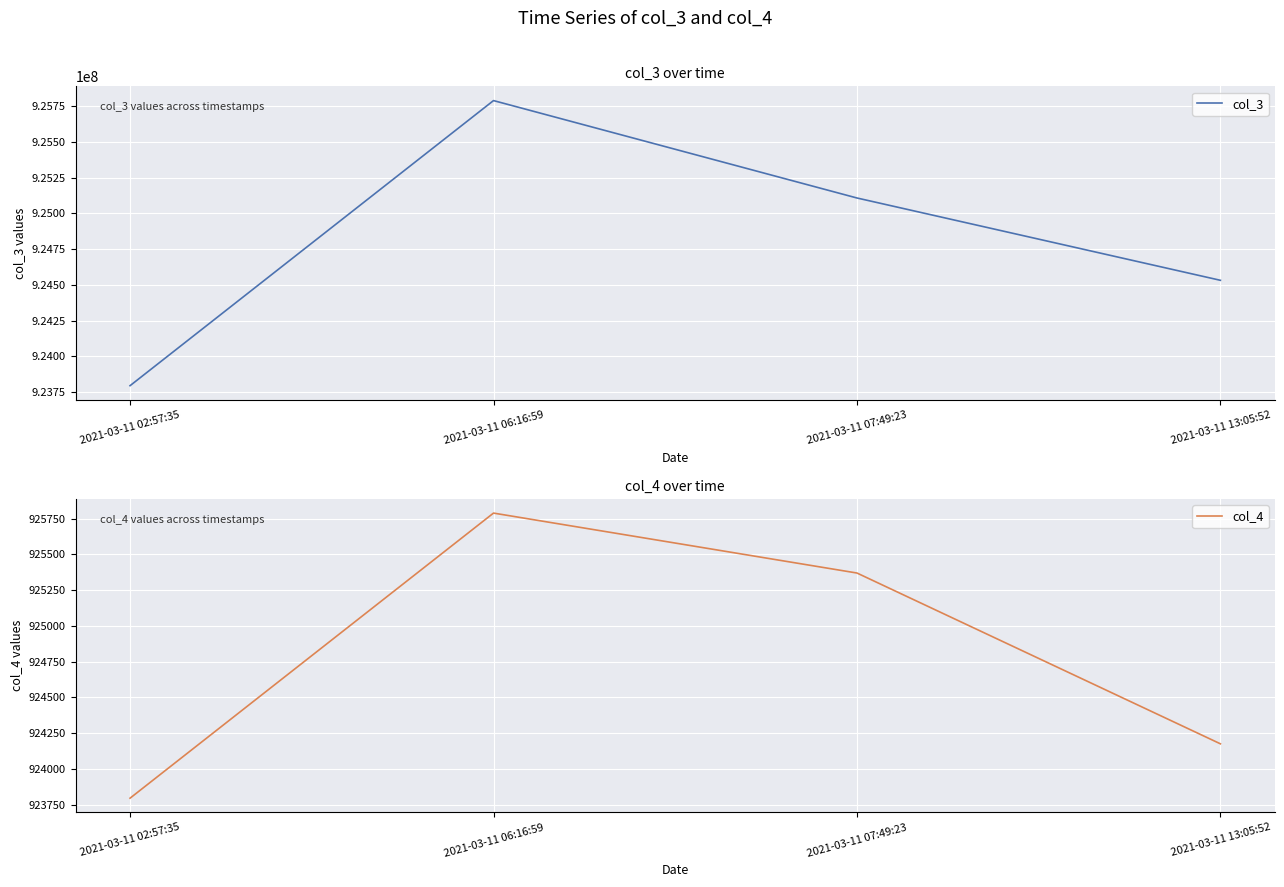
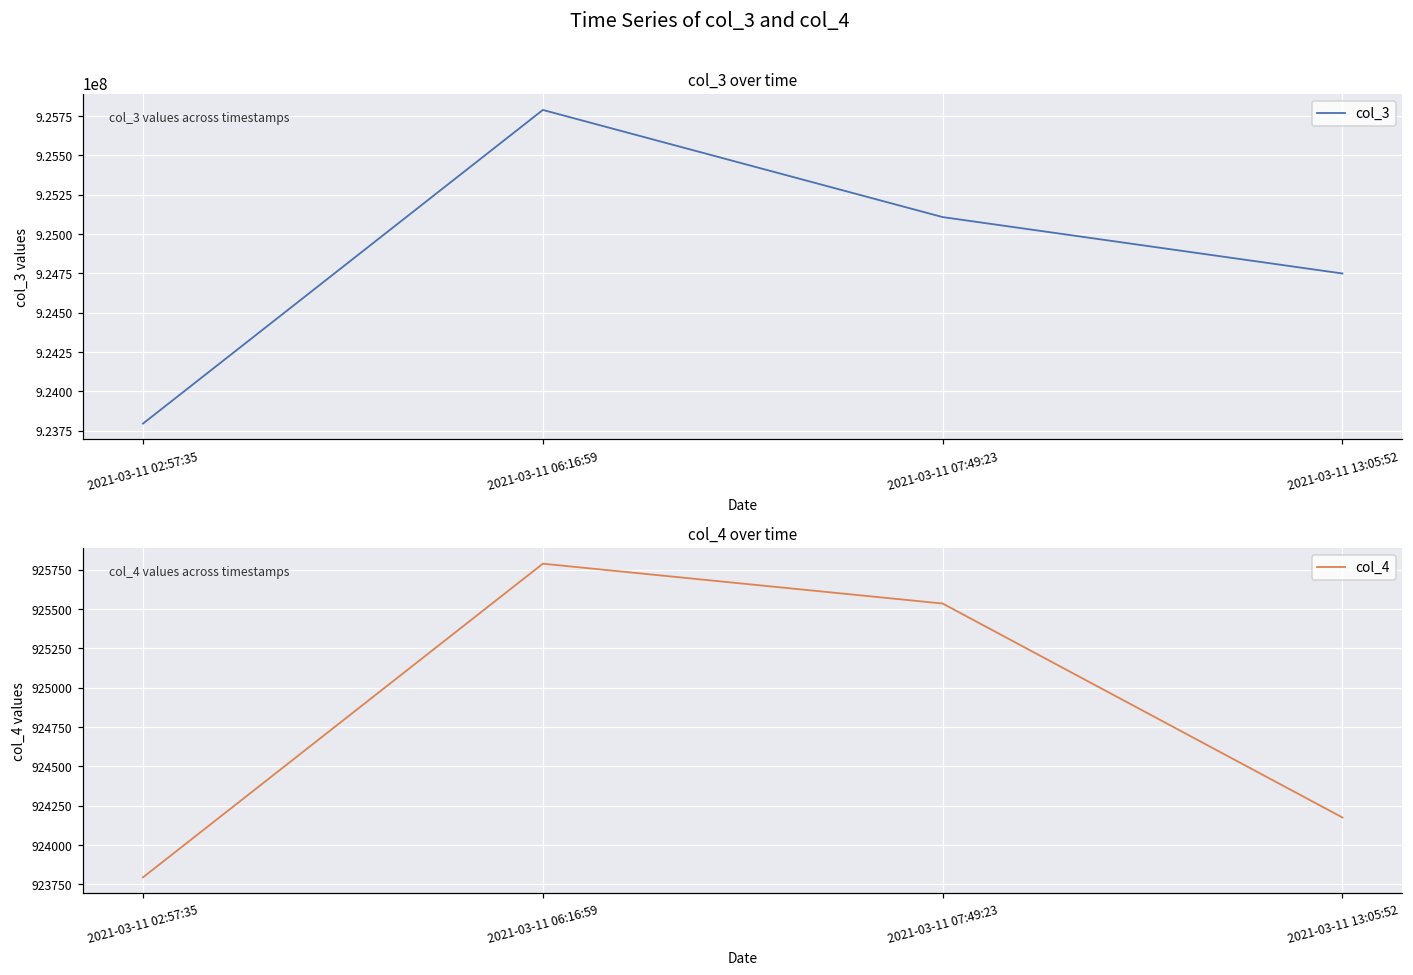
  {
    "col_3 over time": {
      "2021-03-11 02:57:35": 923800000,
      "2021-03-11 06:16:59": 925790000,
      "2021-03-11 07:49:23": 925110000,
-     "2021-03-11 13:05:52": 924530000
+     "2021-03-11 13:05:52": 924750000
    },
    "col_4 over time": {
      "2021-03-11 02:57:35": 923800,
      "2021-03-11 06:16:59": 925790,
-     "2021-03-11 07:49:23": 925370,
+     "2021-03-11 07:49:23": 925530,
      "2021-03-11 13:05:52": 924180
    }
  }
